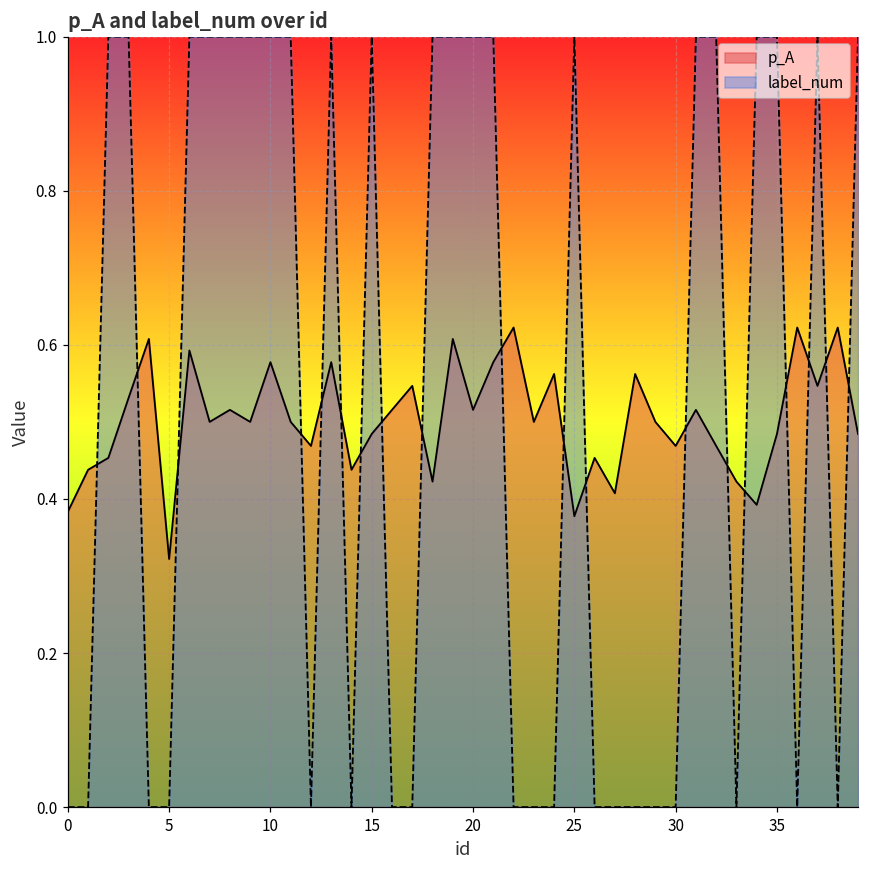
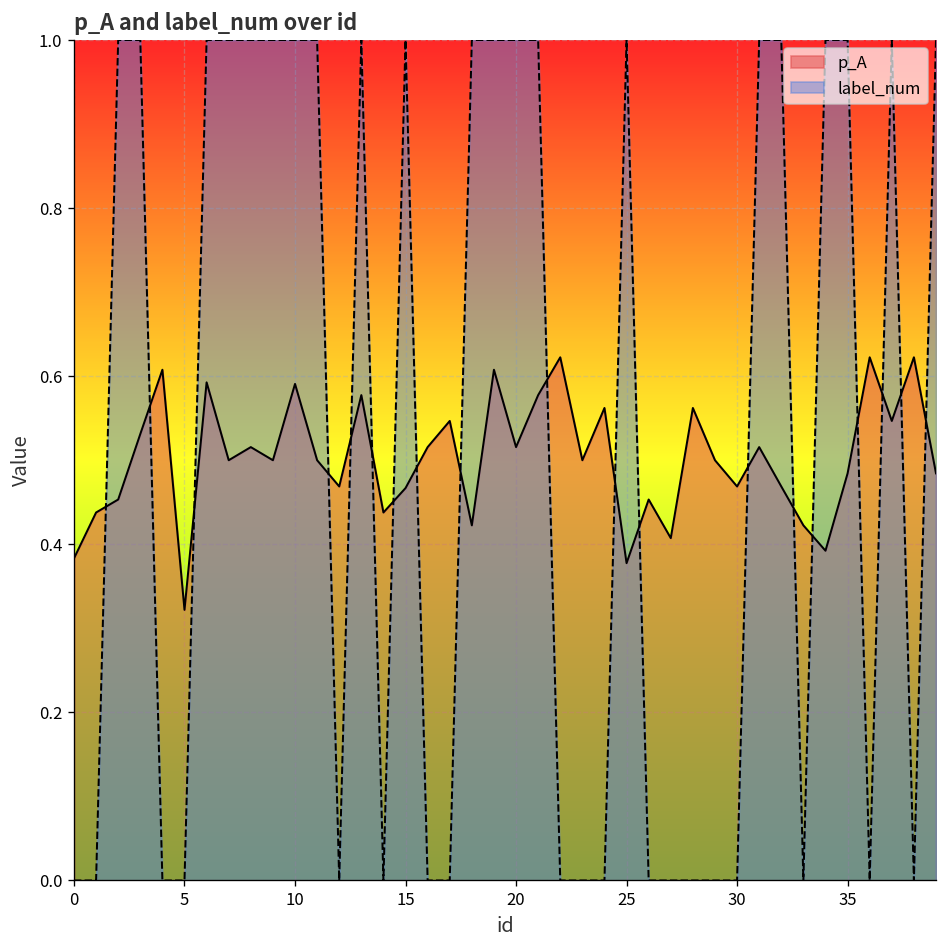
  {
    "p_A": {
      "0": 0.38,
      "5": 0.32,
-     "10": 0.58,
-     "15": 0.48,
+     "10": 0.59,
+     "15": 0.47,
      "20": 0.52,
      "25": 0.38,
      "30": 0.47,
      "35": 0.48
    },
    "label_num": {
      "0": 0.00,
      "5": 0.00,
      "10": 1.00,
      "15": 1.00,
      "20": 1.00,
      "25": 1.00,
      "30": 0.00,
      "35": 1.00
    }
  }
